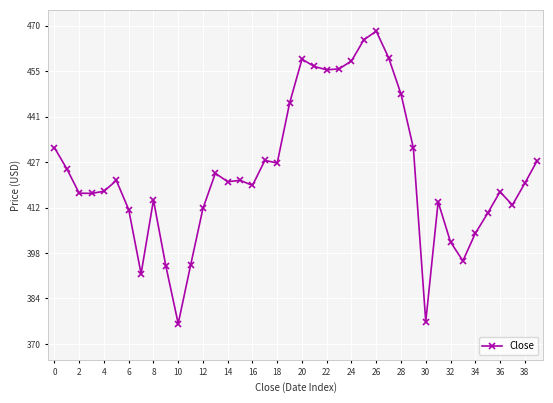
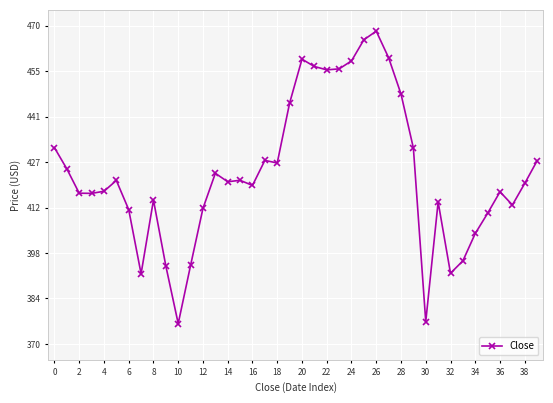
  {
    "0": 432,
    "2": 417,
    "4": 418,
    "6": 412,
    "8": 415,
    "10": 376,
    "12": 413,
    "14": 421,
    "16": 420,
    "18": 427,
    "20": 459,
    "22": 456,
    "24": 459,
    "26": 468,
    "28": 449,
    "30": 377,
-   "32": 402,
+   "32": 392,
    "34": 405,
    "36": 418,
    "38": 420
  }
